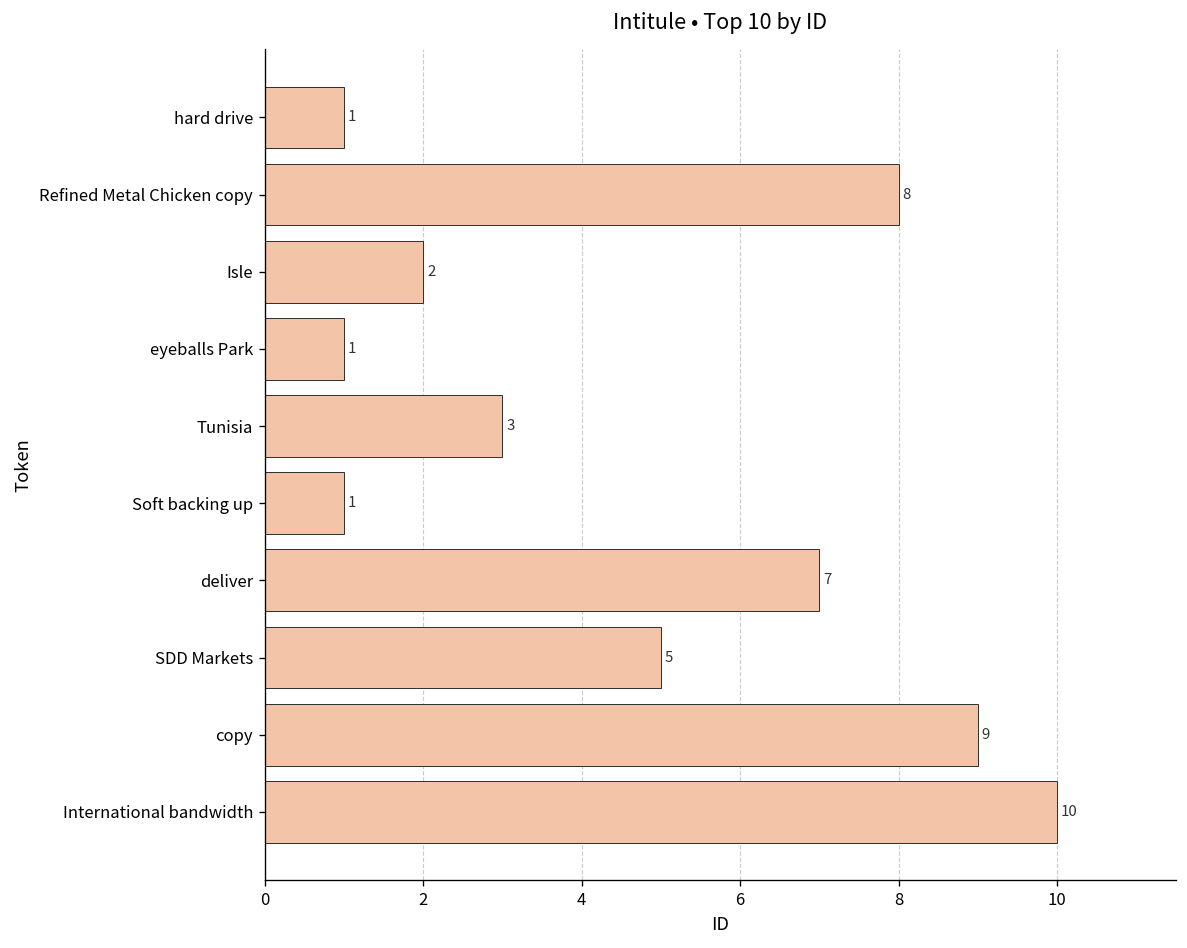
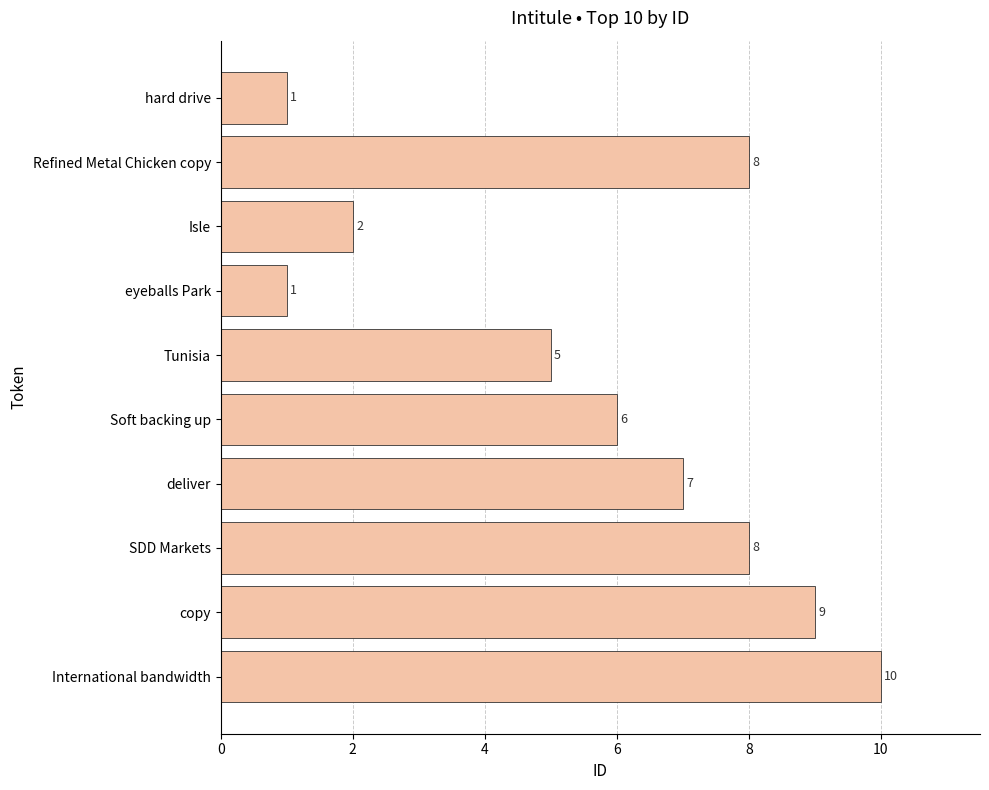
  {
    "hard drive": 1,
    "Refined Metal Chicken copy": 8,
    "Isle": 2,
    "eyeballs Park": 1,
-   "Tunisia": 3,
-   "Soft backing up": 1,
+   "Tunisia": 5,
+   "Soft backing up": 6,
    "deliver": 7,
-   "SDD Markets": 5,
+   "SDD Markets": 8,
    "copy": 9,
    "International bandwidth": 10
  }
